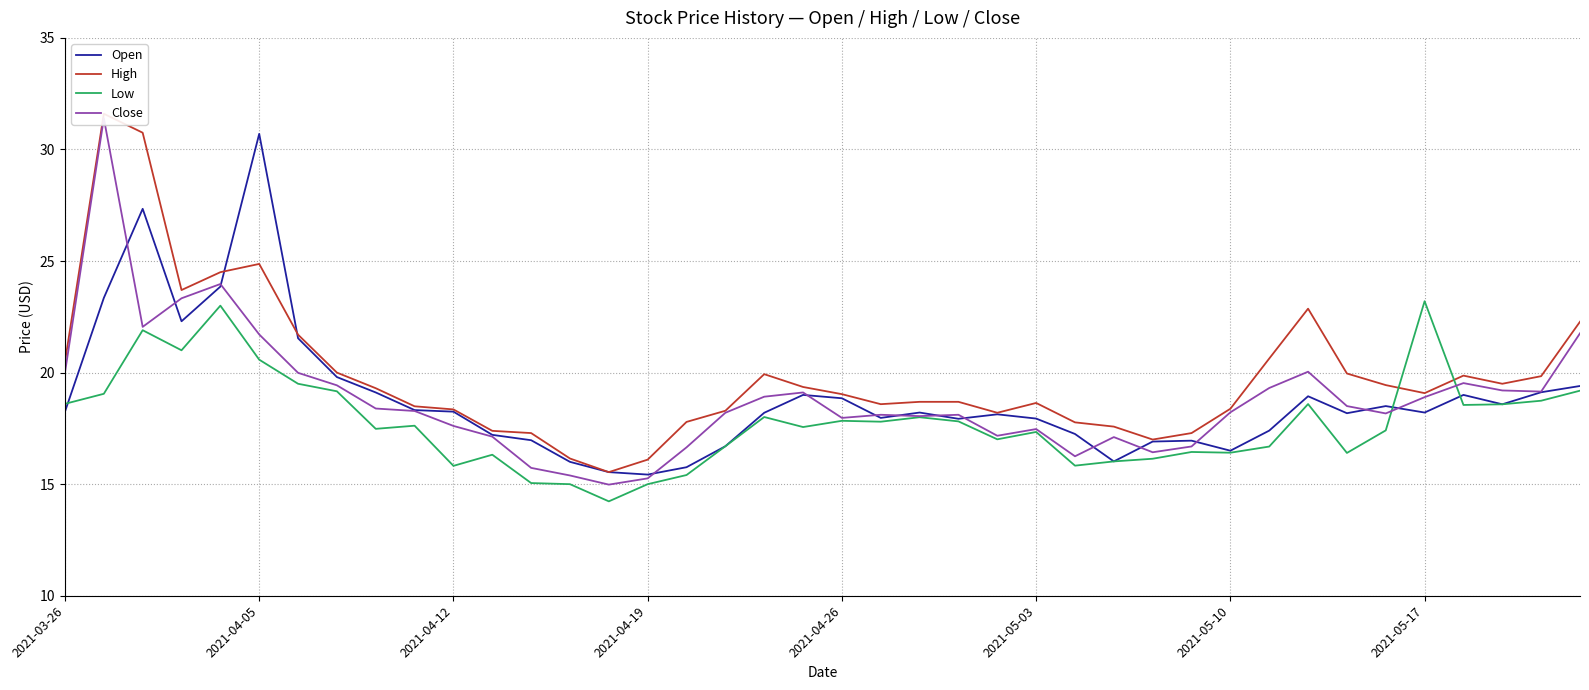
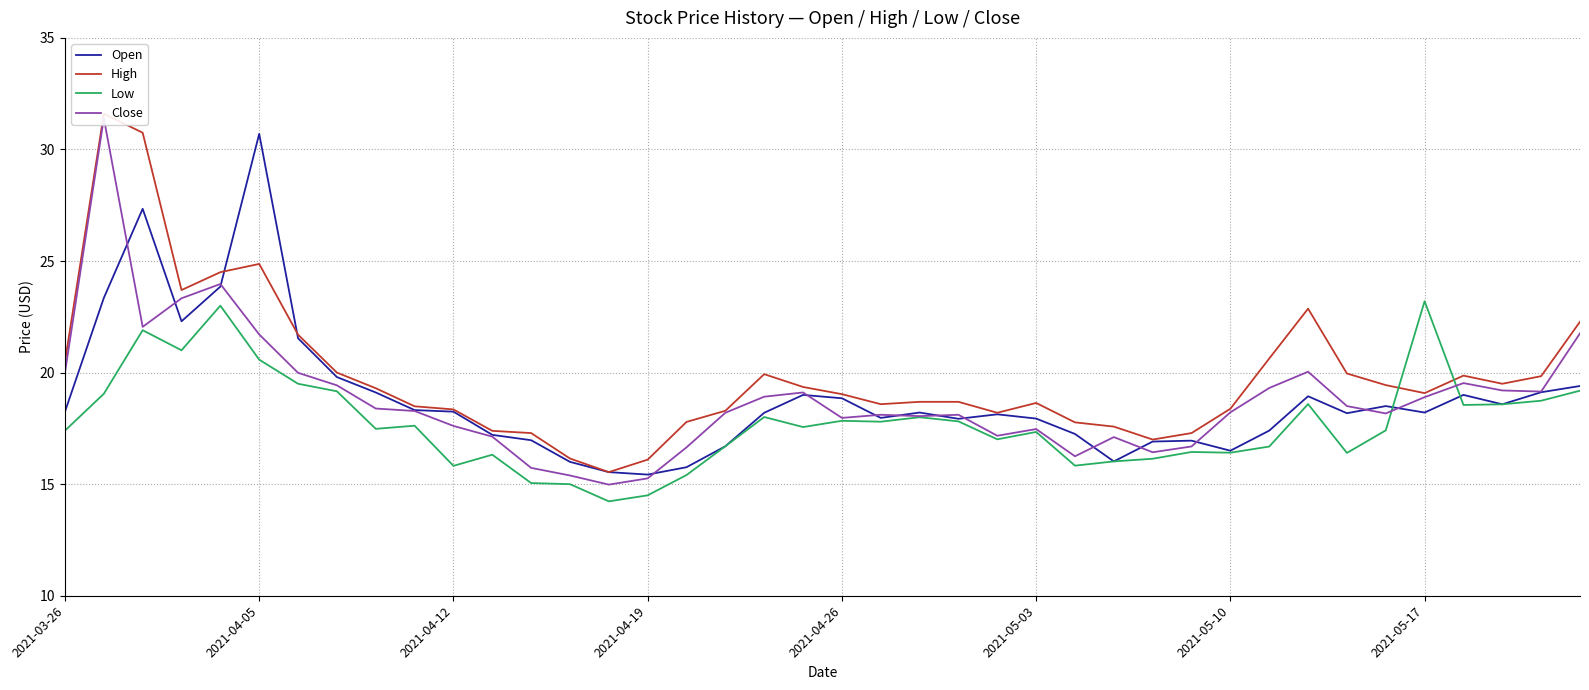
  {
    "Open": {
      "2021-03-26": 18.3,
      "2021-04-05": 30.7,
      "2021-04-19": 15.4,
      "2021-04-26": 18.9,
      "2021-05-03": 17.9,
      "2021-05-17": 18.2
    },
    "High": {
      "2021-03-26": 20.5,
      "2021-04-05": 24.9,
      "2021-04-19": 16.1,
      "2021-04-26": 19.0,
      "2021-05-03": 18.6,
      "2021-05-10": 18.4,
      "2021-05-17": 19.1
    },
    "Low": {
-     "2021-03-26": 18.6,
+     "2021-03-26": 17.4,
      "2021-04-05": 20.6,
      "2021-04-12": 15.8,
-     "2021-04-19": 15.0,
+     "2021-04-19": 14.5,
      "2021-04-26": 17.8,
      "2021-05-03": 17.3,
      "2021-05-17": 23.2
    },
    "Close": {
      "2021-03-26": 20.0,
      "2021-04-05": 21.7,
      "2021-04-12": 17.6,
      "2021-04-19": 15.3,
      "2021-04-26": 18.0,
      "2021-05-03": 17.5,
      "2021-05-10": 18.2,
      "2021-05-17": 18.9
    }
  }
